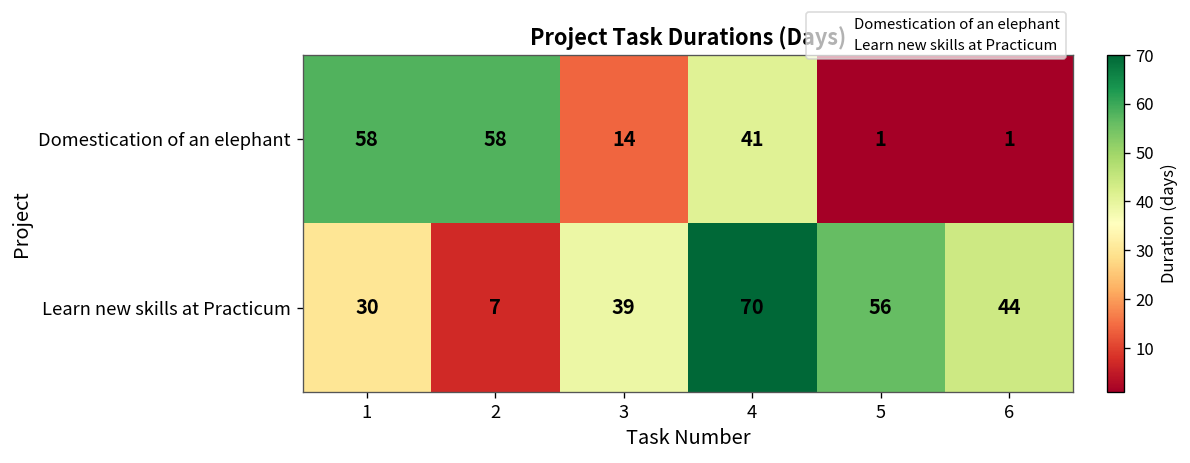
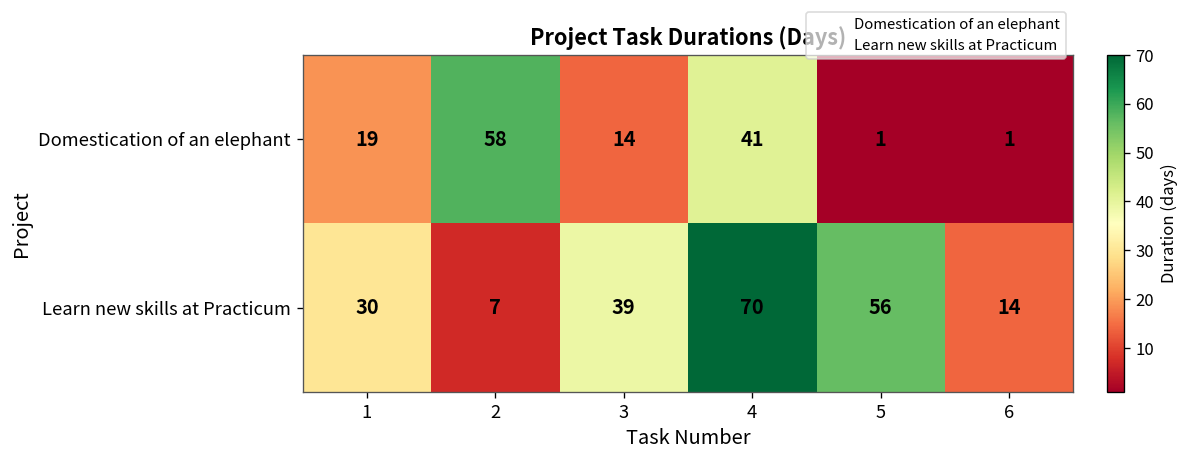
  {
    "Domestication of an elephant": {
-     "1": 58,
+     "1": 19,
      "2": 58,
      "3": 14,
      "4": 41,
      "5": 1,
      "6": 1
    },
    "Learn new skills at Practicum": {
      "1": 30,
      "2": 7,
      "3": 39,
      "4": 70,
      "5": 56,
-     "6": 44
+     "6": 14
    }
  }
